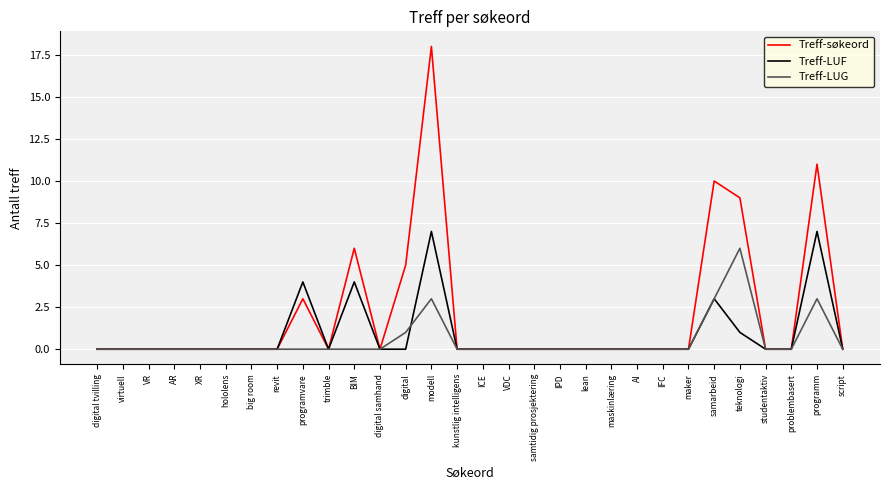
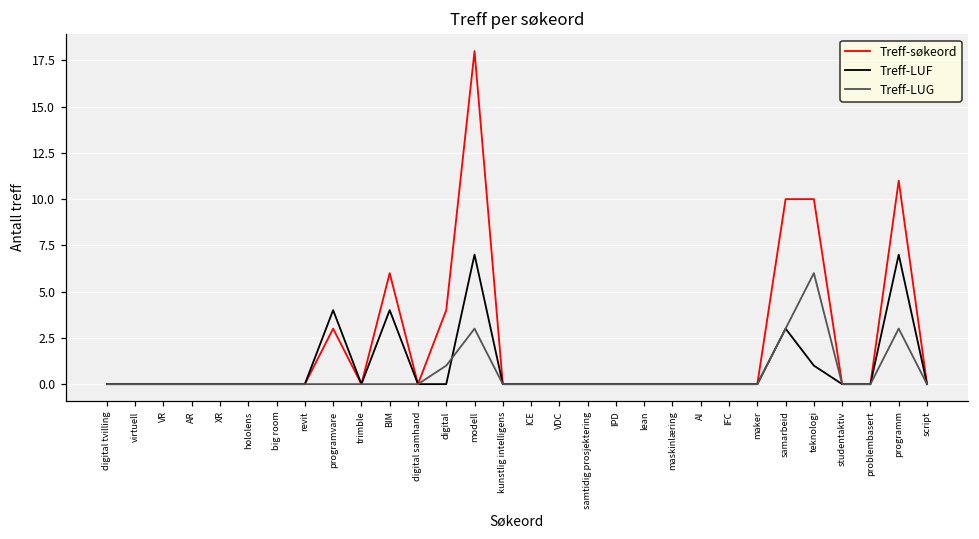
  {
    "Treff-søkeord": {
      "programvare": 3,
      "BIM": 6,
-     "digital": 5,
+     "digital": 4,
      "modell": 18,
      "samarbeid": 10,
-     "teknologi": 9,
+     "teknologi": 10,
      "programm": 11
    },
    "Treff-LUF": {
      "programvare": 4,
      "BIM": 4,
      "digital": 0,
      "modell": 7,
      "teknologi": 1,
      "programm": 7
    },
    "Treff-LUG": {
      "programvare": 0,
      "BIM": 0,
      "digital": 1,
      "modell": 3,
      "teknologi": 6,
      "programm": 3
    }
  }
